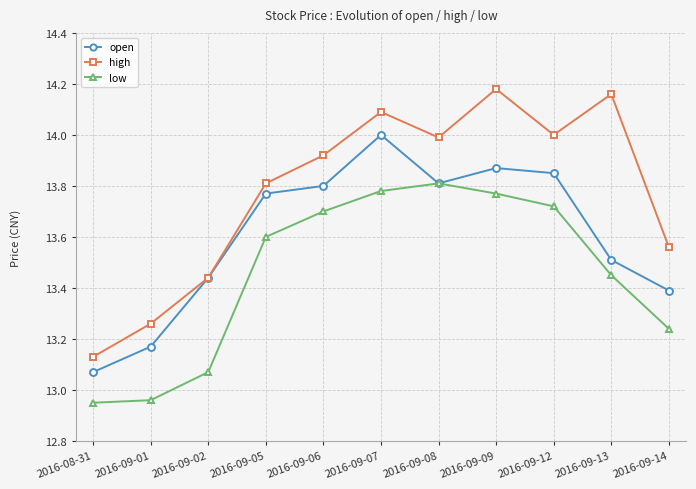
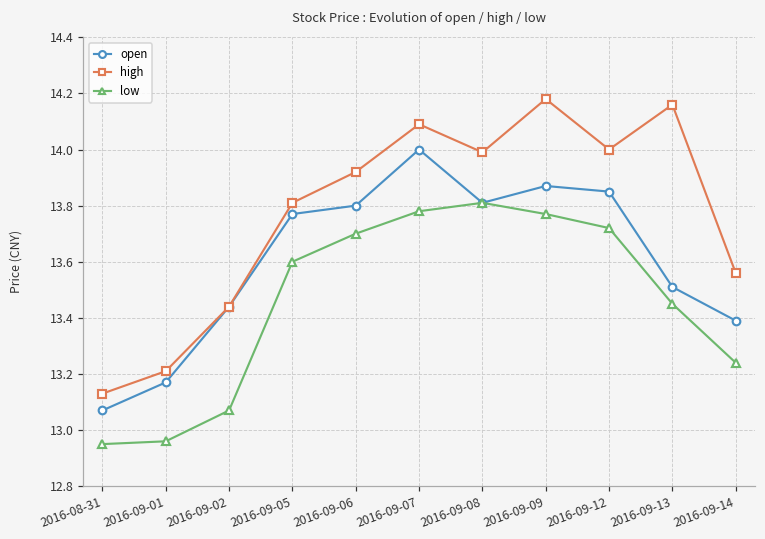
  {
    "open": {
      "2016-08-31": 13.07,
      "2016-09-01": 13.17,
      "2016-09-05": 13.77,
      "2016-09-06": 13.80,
      "2016-09-07": 14.00,
      "2016-09-09": 13.87,
      "2016-09-12": 13.85,
      "2016-09-13": 13.51,
      "2016-09-14": 13.39
    },
    "high": {
      "2016-08-31": 13.13,
-     "2016-09-01": 13.26,
+     "2016-09-01": 13.21,
      "2016-09-05": 13.81,
      "2016-09-06": 13.92,
      "2016-09-07": 14.09,
      "2016-09-08": 13.99,
      "2016-09-09": 14.18,
      "2016-09-12": 14.00,
      "2016-09-13": 14.16,
      "2016-09-14": 13.56
    },
    "low": {
      "2016-08-31": 12.95,
      "2016-09-01": 12.96,
      "2016-09-02": 13.07,
      "2016-09-05": 13.60,
      "2016-09-06": 13.70,
      "2016-09-07": 13.78,
      "2016-09-09": 13.77,
      "2016-09-12": 13.72,
      "2016-09-13": 13.45,
      "2016-09-14": 13.24
    }
  }
